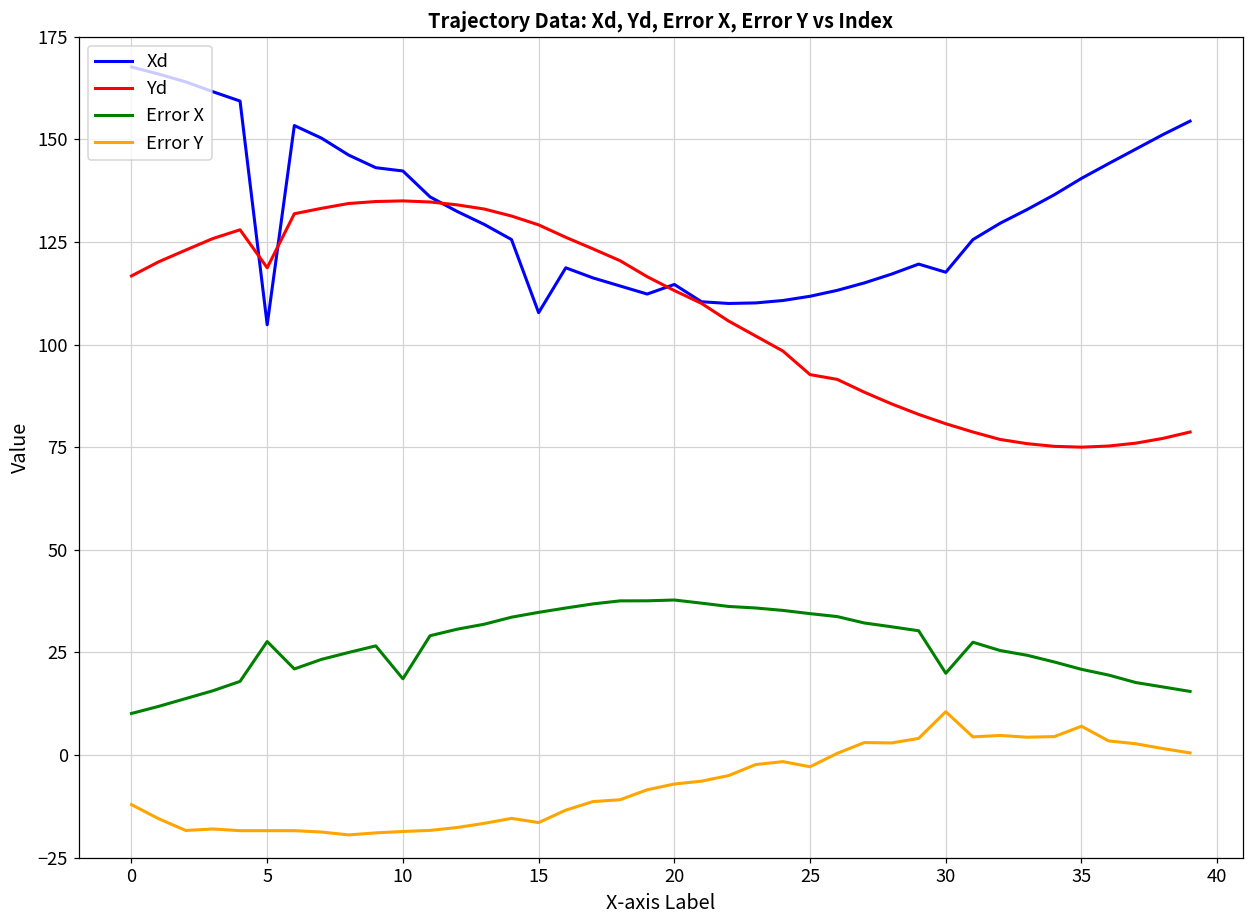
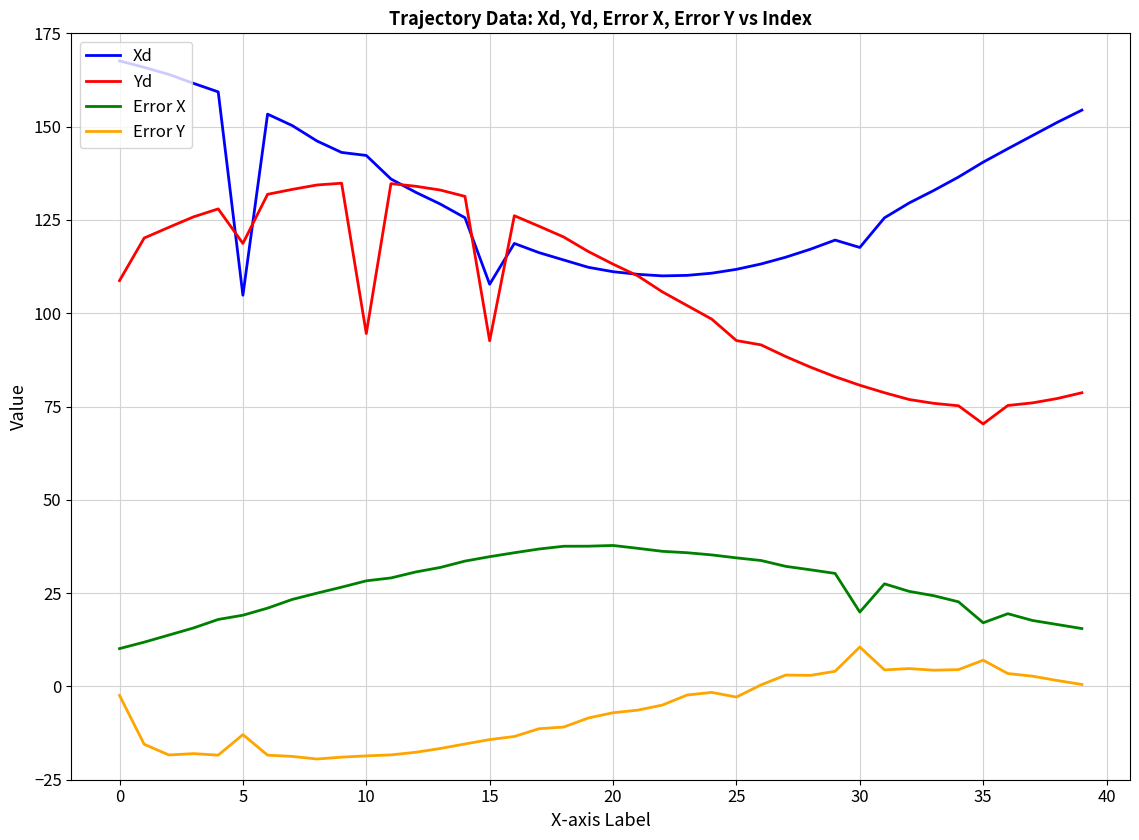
  {
    "Xd": {
      "5": 105,
      "10": 142,
      "15": 108,
-     "20": 115,
+     "20": 111,
      "25": 112,
      "30": 118,
      "35": 140
    },
    "Yd": {
-     "0": 117,
+     "0": 109,
      "5": 119,
-     "10": 135,
-     "15": 129,
+     "10": 95,
+     "15": 93,
      "20": 113,
      "25": 93,
      "30": 81,
-     "35": 75
+     "35": 70
    },
    "Error X": {
      "0": 10,
-     "5": 28,
-     "10": 19,
+     "5": 19,
+     "10": 28,
      "15": 35,
      "20": 38,
      "25": 34,
      "30": 20,
-     "35": 21
+     "35": 17
    },
    "Error Y": {
-     "0": -12,
-     "5": -18,
+     "0": -2,
+     "5": -13,
      "10": -19,
-     "15": -16,
+     "15": -14,
      "20": -7,
      "25": -3,
      "30": 11,
      "35": 7
    }
  }
